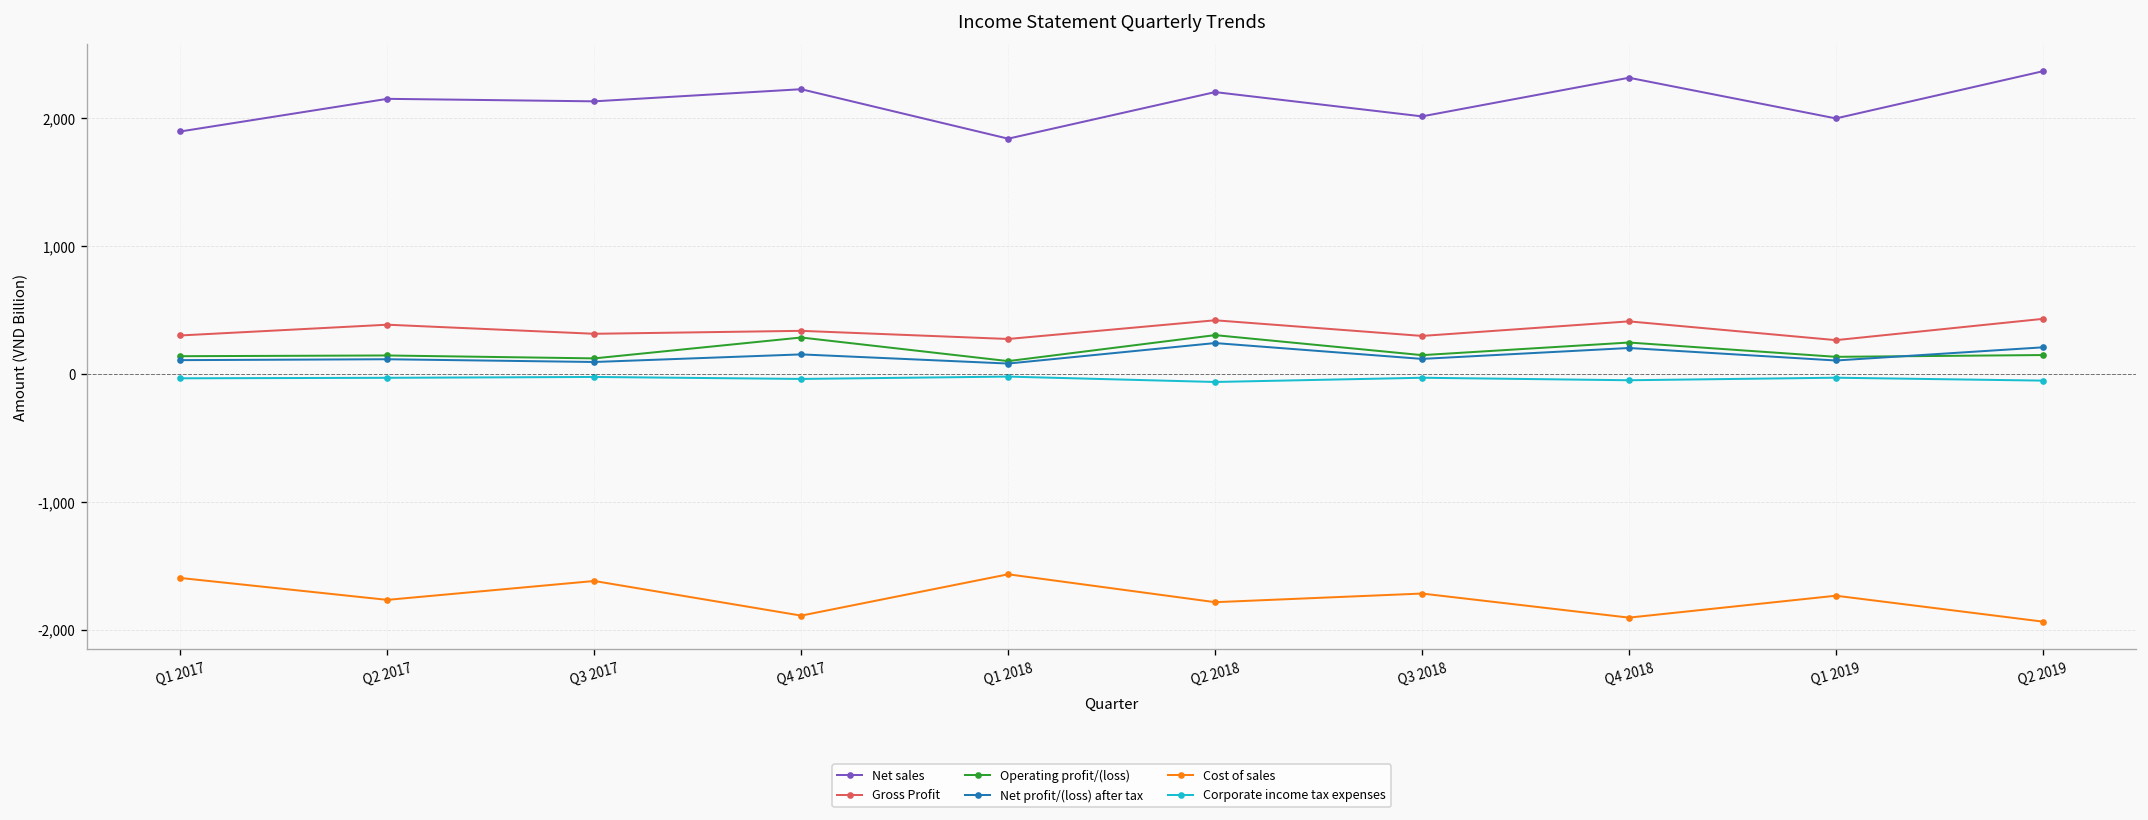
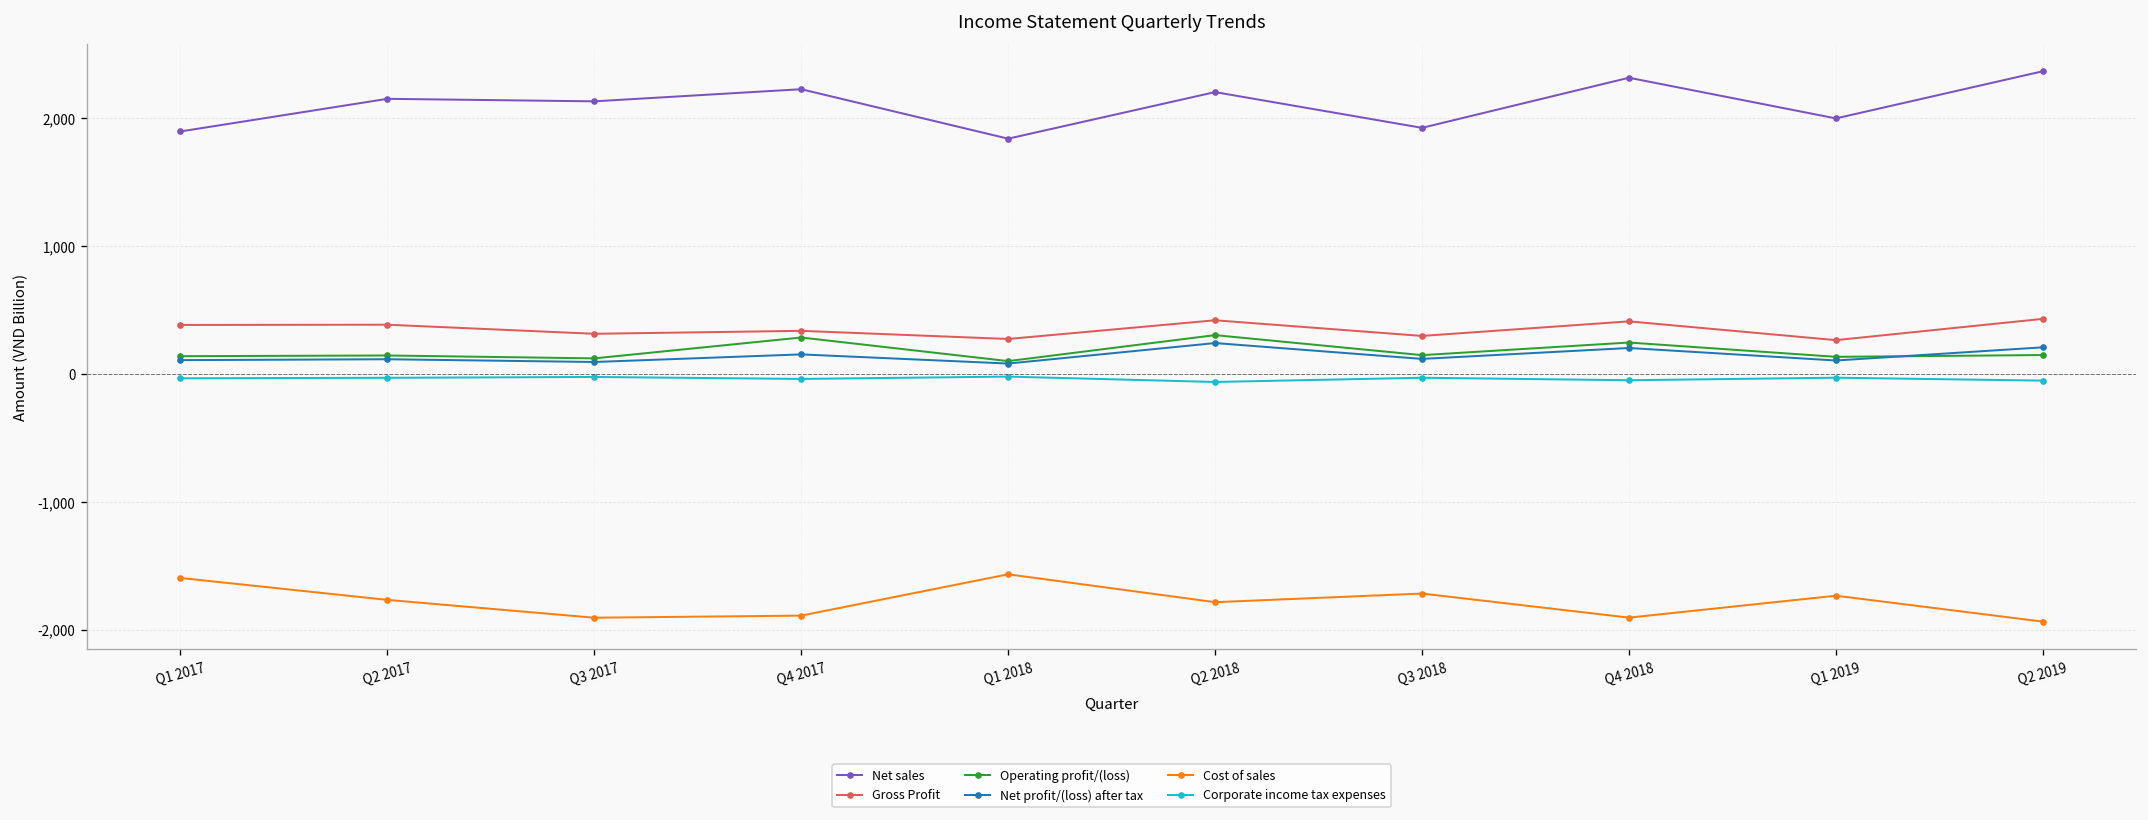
  {
    "Net sales": {
      "Q1 2017": "1,900",
      "Q2 2017": "2,150",
      "Q3 2017": "2,130",
      "Q4 2017": "2,230",
      "Q1 2018": "1,840",
      "Q2 2018": "2,200",
-     "Q3 2018": "2,010",
+     "Q3 2018": "1,930",
      "Q4 2018": "2,320",
      "Q1 2019": "2,000",
      "Q2 2019": "2,370"
    },
    "Gross Profit": {
-     "Q1 2017": "300",
+     "Q1 2017": "380",
      "Q2 2017": "390",
      "Q3 2017": "310",
      "Q4 2017": "340",
      "Q1 2018": "270",
      "Q2 2018": "420",
      "Q3 2018": "300",
      "Q4 2018": "410",
      "Q1 2019": "260",
      "Q2 2019": "430"
    },
    "Operating profit/(loss)": {
      "Q1 2017": "140",
      "Q2 2017": "140",
      "Q3 2017": "120",
      "Q4 2017": "290",
      "Q2 2018": "300",
      "Q3 2018": "150",
      "Q4 2018": "250",
      "Q1 2019": "130",
      "Q2 2019": "150"
    },
    "Net profit/(loss) after tax": {
      "Q1 2017": "110",
      "Q2 2017": "120",
      "Q3 2017": "90",
      "Q4 2017": "150",
      "Q2 2018": "240",
      "Q3 2018": "120",
      "Q4 2018": "200",
      "Q1 2019": "110",
      "Q2 2019": "210"
    },
    "Cost of sales": {
      "Q1 2017": "-1,600",
      "Q2 2017": "-1,770",
-     "Q3 2017": "-1,620",
+     "Q3 2017": "-1,910",
      "Q4 2017": "-1,890",
      "Q1 2018": "-1,570",
      "Q2 2018": "-1,780",
      "Q3 2018": "-1,720",
      "Q4 2018": "-1,910",
      "Q1 2019": "-1,730",
      "Q2 2019": "-1,940"
    },
    "Corporate income tax expenses": {
      "Q1 2017": "-30",
      "Q2 2017": "-30",
      "Q3 2017": "-20",
      "Q4 2017": "-40",
      "Q1 2018": "-20",
      "Q2 2018": "-60",
      "Q3 2018": "-30",
      "Q4 2018": "-50",
      "Q1 2019": "-30",
      "Q2 2019": "-50"
    }
  }
